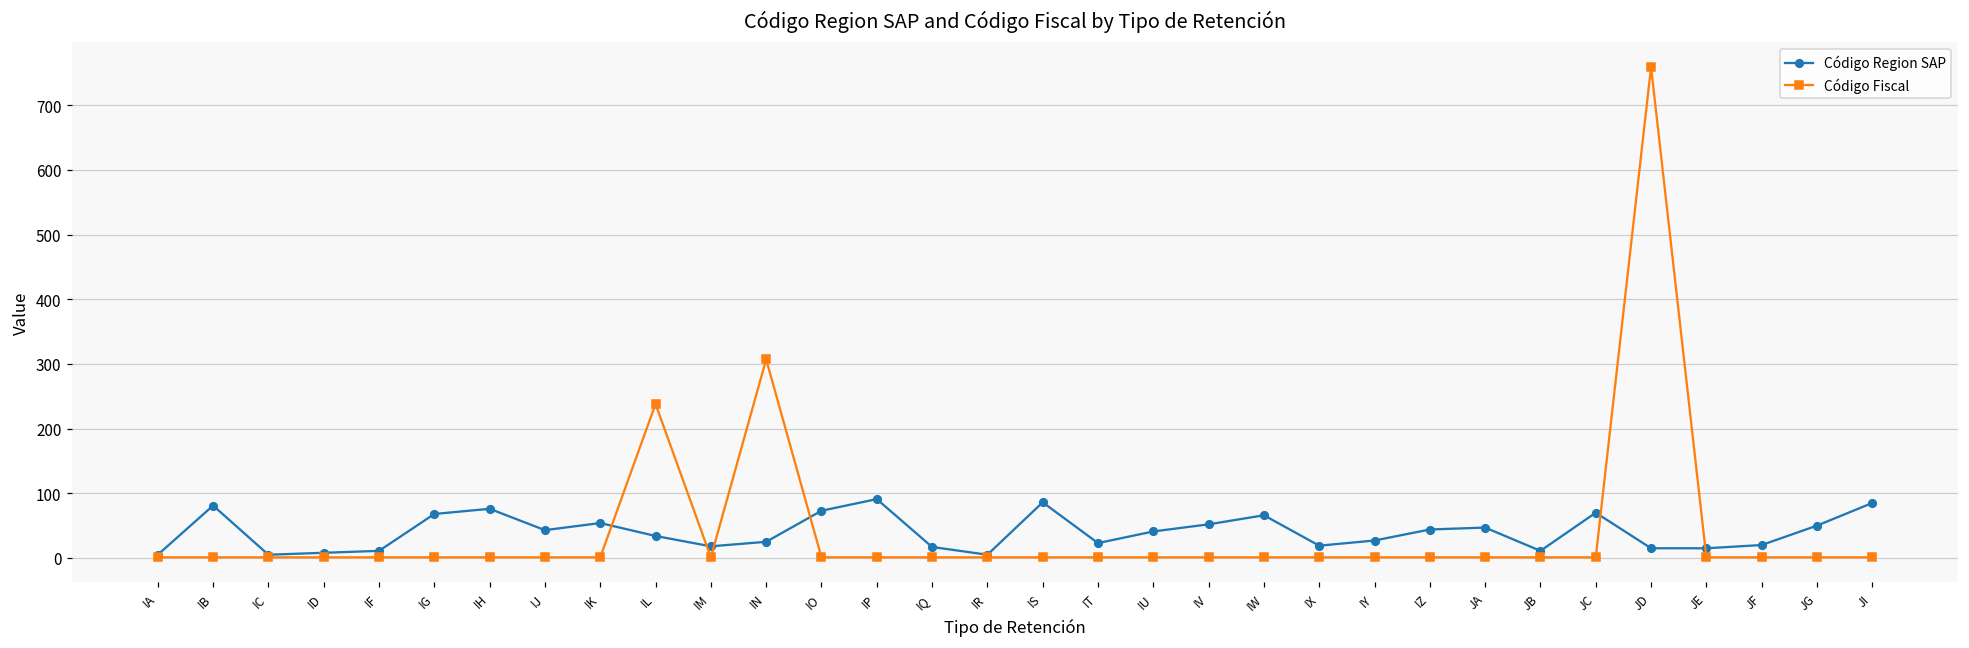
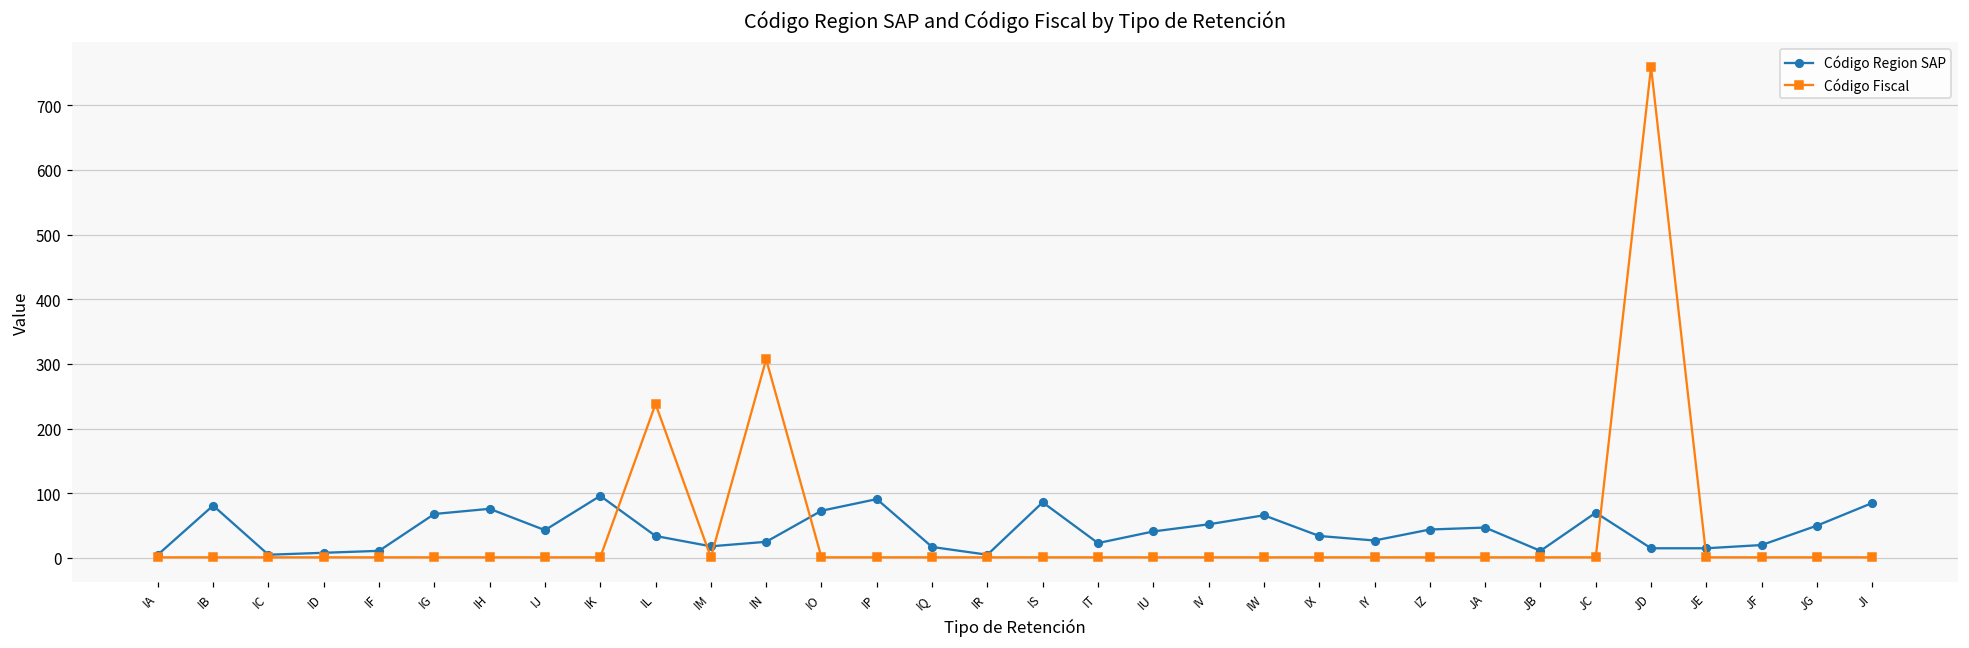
  {
    "Código Region SAP": {
      "IB": 80,
      "ID": 10,
      "IF": 10,
      "IG": 70,
      "IH": 80,
      "IJ": 40,
-     "IK": 50,
+     "IK": 100,
      "IL": 30,
      "IM": 20,
      "IN": 30,
      "IO": 70,
      "IP": 90,
      "IQ": 20,
      "IS": 90,
      "IT": 20,
      "IU": 40,
      "IV": 50,
      "IW": 70,
-     "IX": 20,
+     "IX": 30,
      "IY": 30,
      "IZ": 40,
      "JA": 50,
      "JB": 10,
      "JC": 70,
      "JD": 20,
      "JE": 20,
      "JF": 20,
      "JG": 50,
      "JI": 90
    },
    "Código Fiscal": {
      "IB": 0,
      "ID": 0,
      "IF": 0,
      "IG": 0,
      "IH": 0,
      "IJ": 0,
      "IK": 0,
      "IL": 240,
      "IM": 0,
      "IN": 310,
      "IO": 0,
      "IP": 0,
      "IQ": 0,
      "IS": 0,
      "IT": 0,
      "IU": 0,
      "IV": 0,
      "IW": 0,
      "IX": 0,
      "IY": 0,
      "IZ": 0,
      "JA": 0,
      "JB": 0,
      "JC": 0,
      "JD": 760,
      "JE": 0,
      "JF": 0,
      "JG": 0,
      "JI": 0
    }
  }
